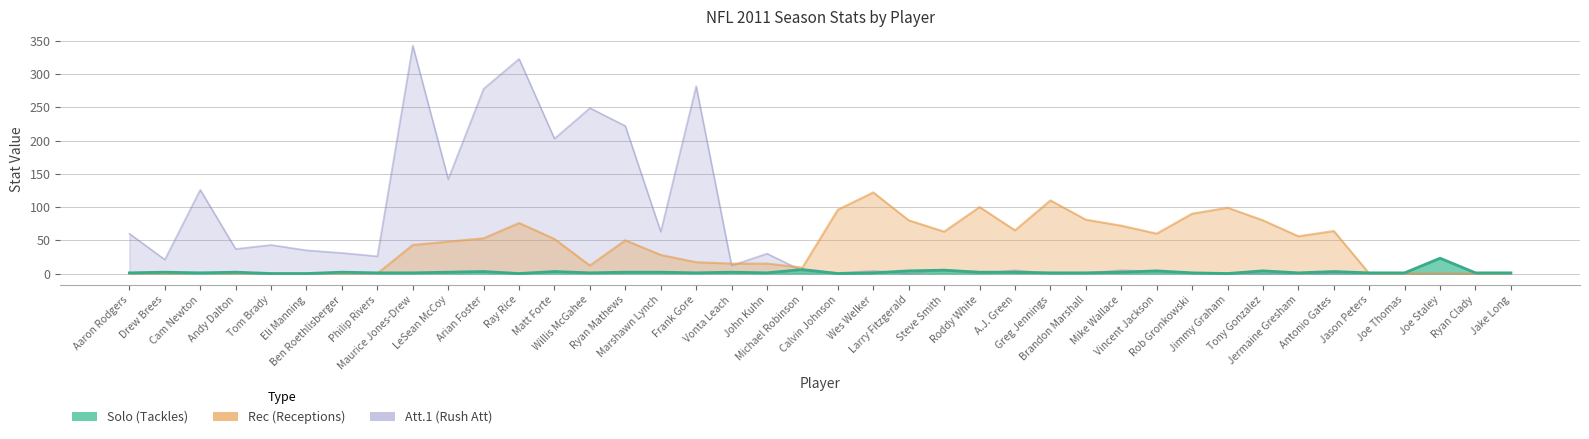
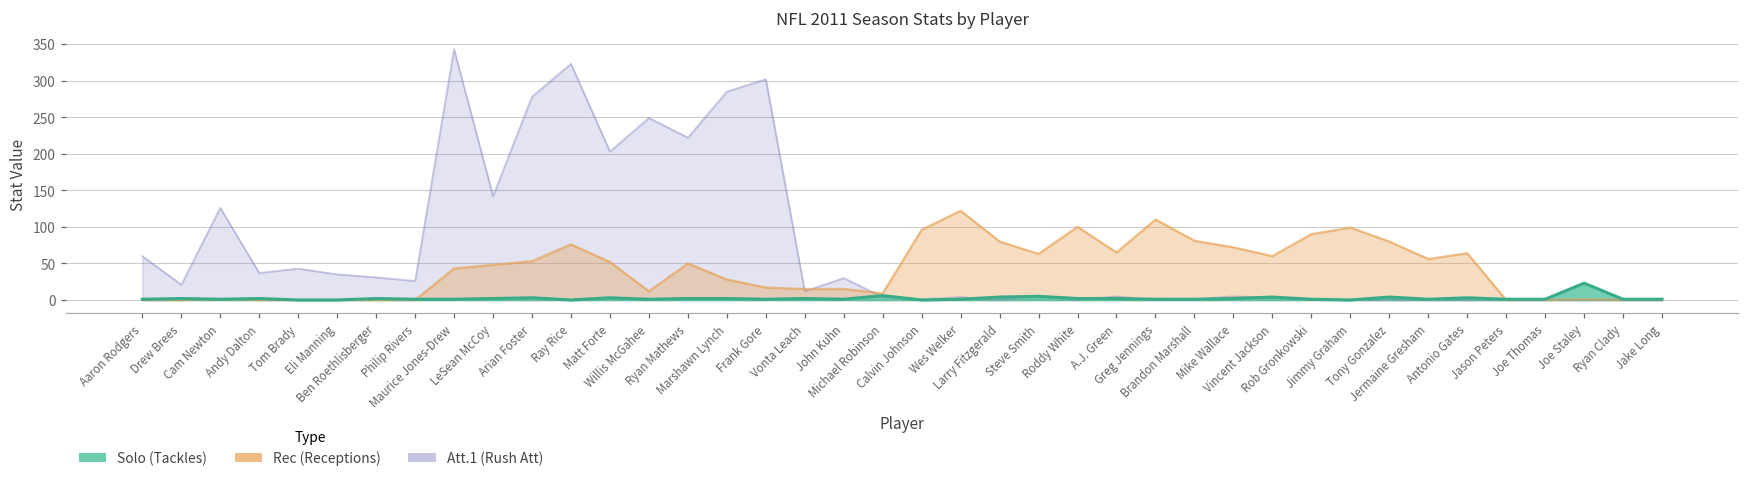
  {
    "Att.1 (Rush Att)": {
      "Aaron Rodgers": 60,
      "Drew Brees": 20,
      "Cam Newton": 130,
      "Andy Dalton": 40,
      "Tom Brady": 40,
      "Eli Manning": 40,
      "Ben Roethlisberger": 30,
      "Philip Rivers": 30,
      "Maurice Jones-Drew": 340,
      "LeSean McCoy": 140,
      "Arian Foster": 280,
      "Ray Rice": 320,
      "Matt Forte": 200,
      "Willis McGahee": 250,
      "Ryan Mathews": 220,
-     "Marshawn Lynch": 60,
-     "Frank Gore": 280,
+     "Marshawn Lynch": 290,
+     "Frank Gore": 300,
      "John Kuhn": 30,
      "Larry Fitzgerald": 0,
      "Tony Gonzalez": 0
    },
    "Rec (Receptions)": {
      "Maurice Jones-Drew": 40,
      "LeSean McCoy": 50,
      "Arian Foster": 50,
      "Ray Rice": 80,
      "Matt Forte": 50,
      "Willis McGahee": 10,
      "Ryan Mathews": 50,
      "Marshawn Lynch": 30,
      "Frank Gore": 20,
      "John Kuhn": 20,
      "Calvin Johnson": 100,
      "Wes Welker": 120,
      "Larry Fitzgerald": 80,
      "Steve Smith": 60,
      "Roddy White": 100,
      "A.J. Green": 70,
      "Greg Jennings": 110,
      "Brandon Marshall": 80,
      "Mike Wallace": 70,
      "Vincent Jackson": 60,
      "Rob Gronkowski": 90,
      "Jimmy Graham": 100,
      "Tony Gonzalez": 80,
      "Jermaine Gresham": 60,
      "Antonio Gates": 60
    },
    "Solo (Tackles)": {
      "Maurice Jones-Drew": 0,
      "LeSean McCoy": 0,
      "Arian Foster": 0,
      "Ray Rice": 0,
      "Matt Forte": 0,
      "Willis McGahee": 0,
      "Ryan Mathews": 0,
      "Marshawn Lynch": 0,
      "Frank Gore": 0,
      "Vonta Leach": 0,
      "John Kuhn": 0,
      "Larry Fitzgerald": 0,
      "Tony Gonzalez": 0,
      "Joe Staley": 20
    }
  }
